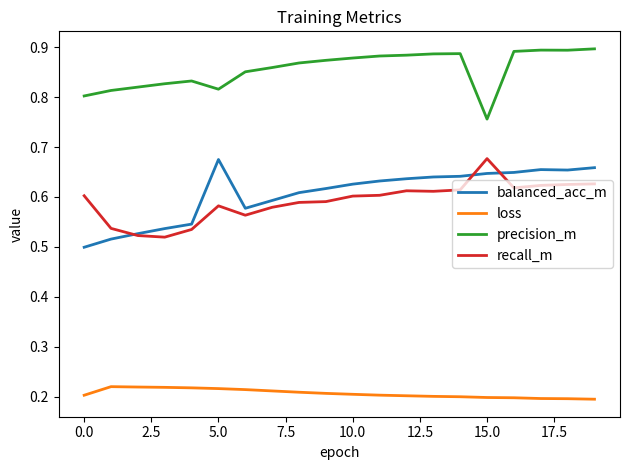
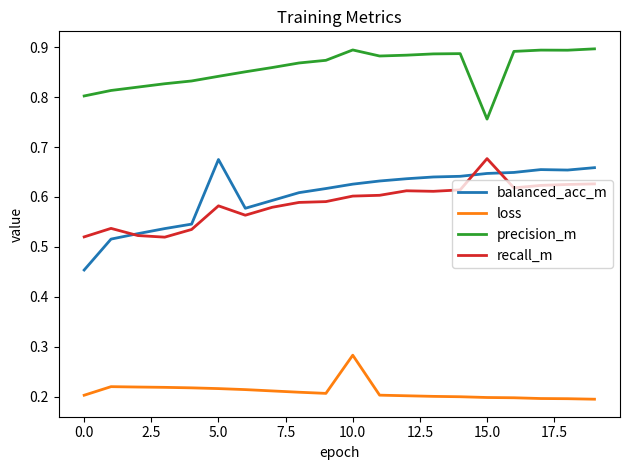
  {
    "balanced_acc_m": {
-     "0.0": 0.50,
+     "0.0": 0.45,
      "5.0": 0.67,
      "10.0": 0.63,
      "15.0": 0.65
    },
    "loss": {
      "0.0": 0.20,
      "5.0": 0.22,
-     "10.0": 0.21,
+     "10.0": 0.28,
      "15.0": 0.20
    },
    "precision_m": {
      "0.0": 0.80,
-     "5.0": 0.82,
-     "10.0": 0.88,
+     "5.0": 0.84,
+     "10.0": 0.89,
      "15.0": 0.76
    },
    "recall_m": {
-     "0.0": 0.60,
+     "0.0": 0.52,
      "5.0": 0.58,
      "10.0": 0.60,
      "15.0": 0.68
    }
  }
